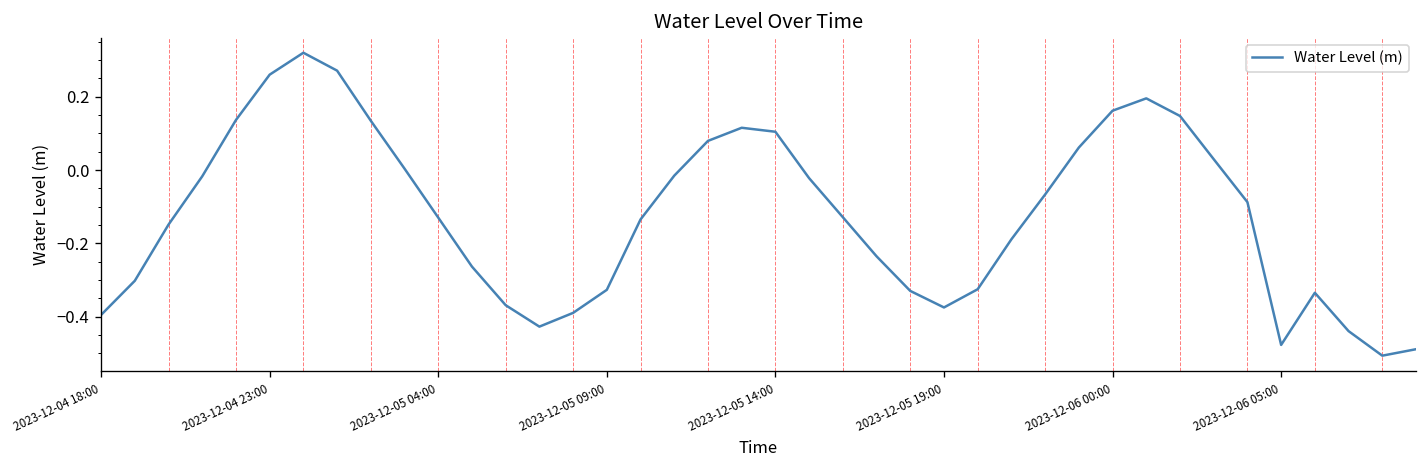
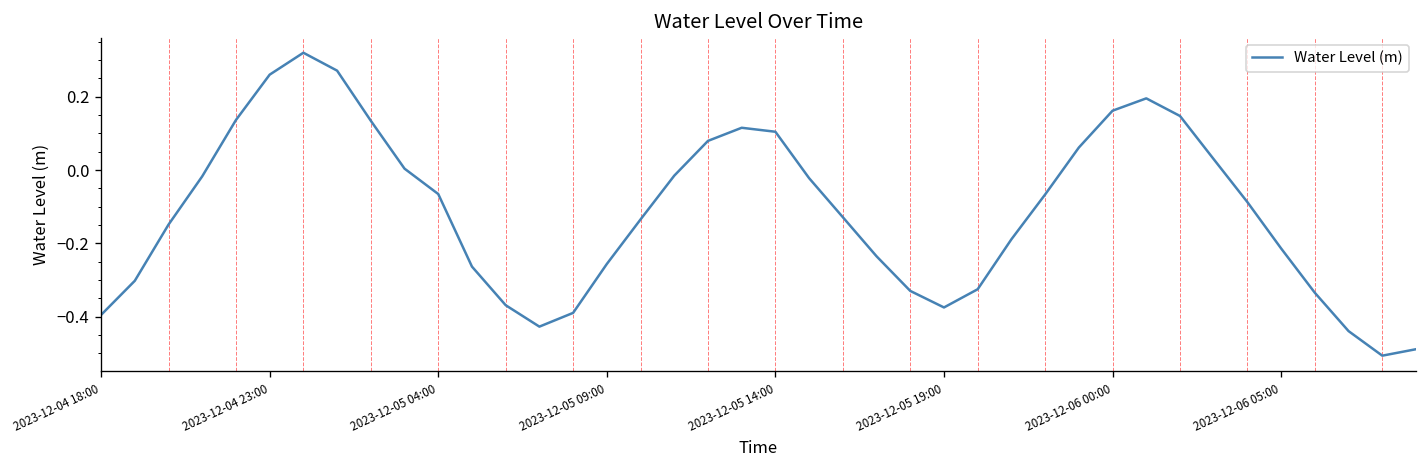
  {
    "2023-12-04 18:00": -0.39,
    "2023-12-04 23:00": 0.26,
-   "2023-12-05 04:00": -0.13,
-   "2023-12-05 09:00": -0.33,
+   "2023-12-05 04:00": -0.07,
+   "2023-12-05 09:00": -0.26,
    "2023-12-05 14:00": 0.10,
    "2023-12-05 19:00": -0.37,
    "2023-12-06 00:00": 0.16,
-   "2023-12-06 05:00": -0.48
+   "2023-12-06 05:00": -0.21
  }
